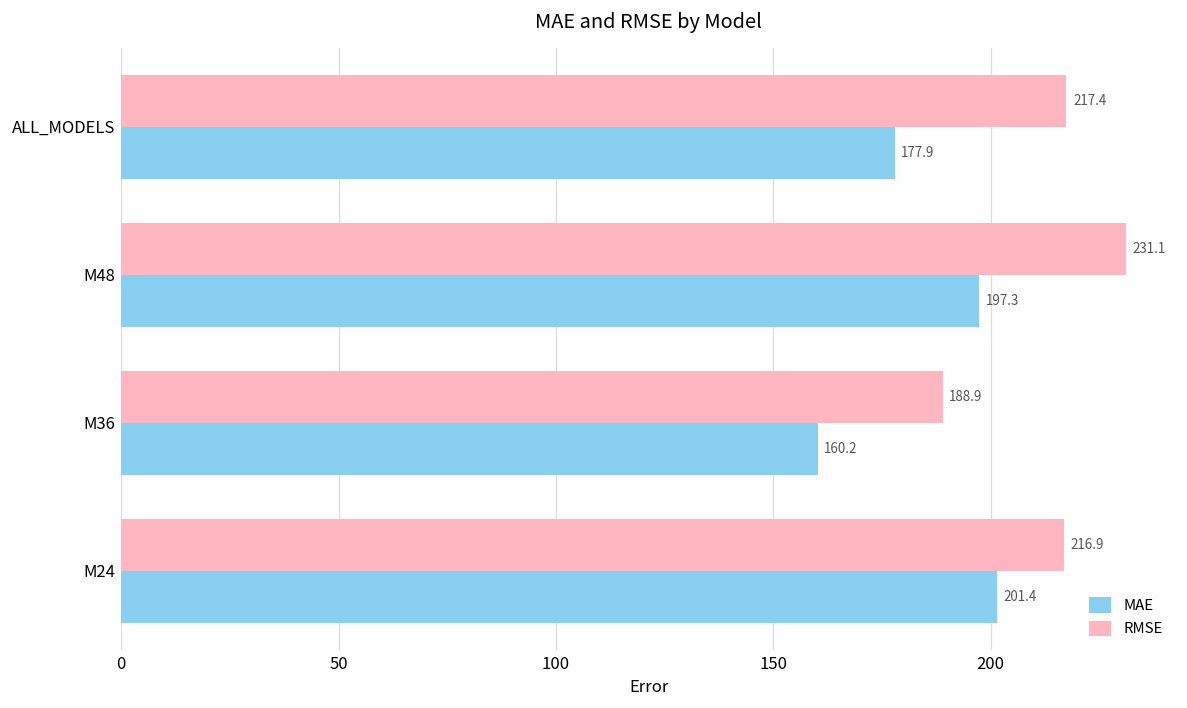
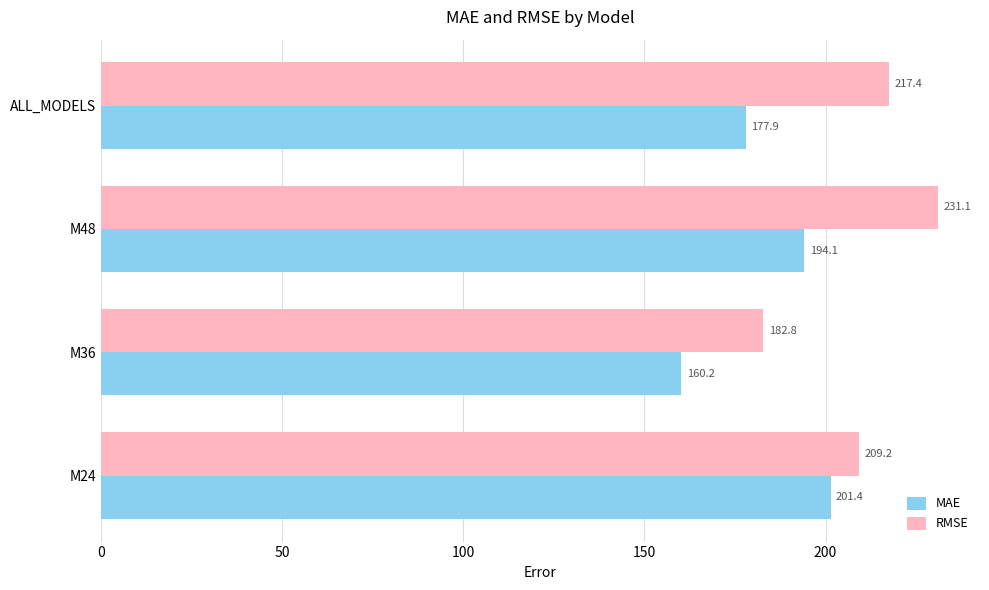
  {
    "MAE": {
      "ALL_MODELS": 177.9,
-     "M48": 197.3,
+     "M48": 194.1,
      "M36": 160.2,
      "M24": 201.4
    },
    "RMSE": {
      "ALL_MODELS": 217.4,
      "M48": 231.1,
-     "M36": 188.9,
-     "M24": 216.9
+     "M36": 182.8,
+     "M24": 209.2
    }
  }
